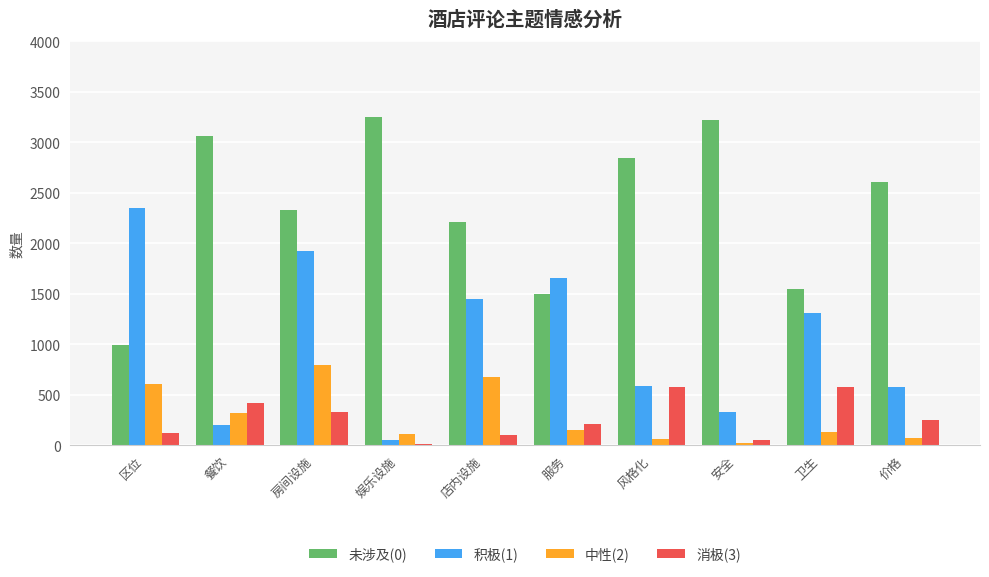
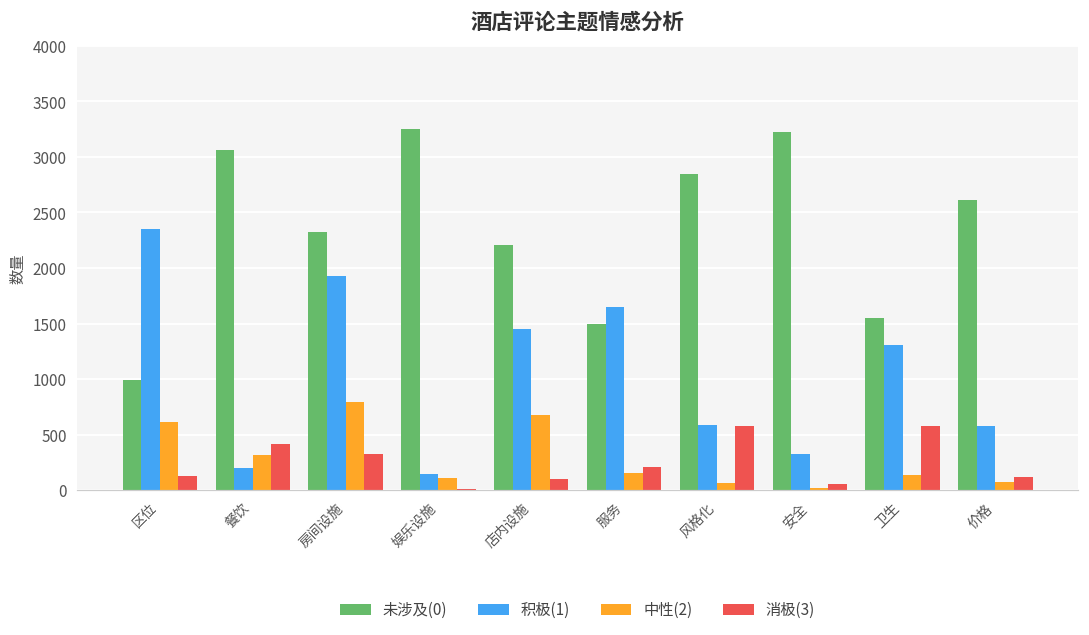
  {
    "未涉及(0)": {
      "区位": 1000,
      "餐饮": 3060,
      "房间设施": 2330,
      "娱乐设施": 3250,
      "店内设施": 2210,
      "服务": 1500,
      "风格化": 2850,
      "安全": 3220,
      "卫生": 1550,
      "价格": 2610
    },
    "积极(1)": {
      "区位": 2350,
      "餐饮": 200,
      "房间设施": 1920,
-     "娱乐设施": 50,
+     "娱乐设施": 150,
      "店内设施": 1450,
      "服务": 1650,
      "风格化": 590,
      "安全": 330,
      "卫生": 1310,
      "价格": 580
    },
    "中性(2)": {
      "区位": 610,
      "餐饮": 320,
      "房间设施": 800,
      "娱乐设施": 110,
      "店内设施": 670,
      "服务": 160,
      "风格化": 70,
      "卫生": 130,
      "价格": 70
    },
    "消极(3)": {
      "区位": 130,
      "餐饮": 410,
      "房间设施": 330,
      "店内设施": 100,
      "服务": 210,
      "风格化": 580,
      "安全": 50,
      "卫生": 580,
-     "价格": 250
+     "价格": 120
    }
  }
